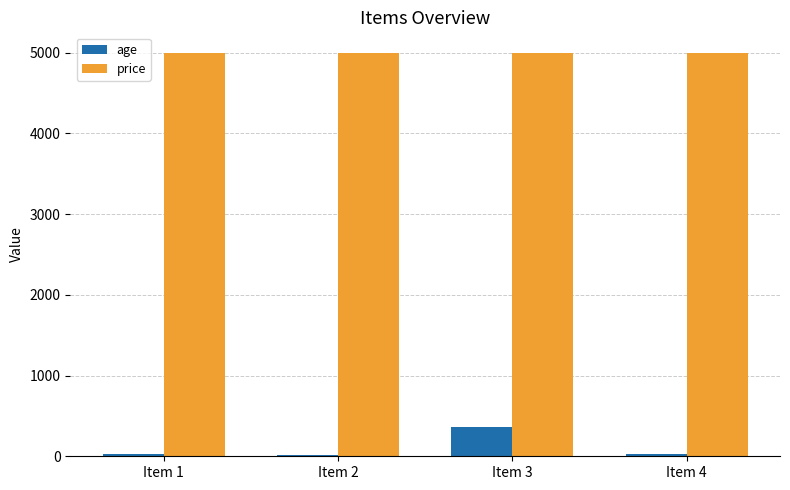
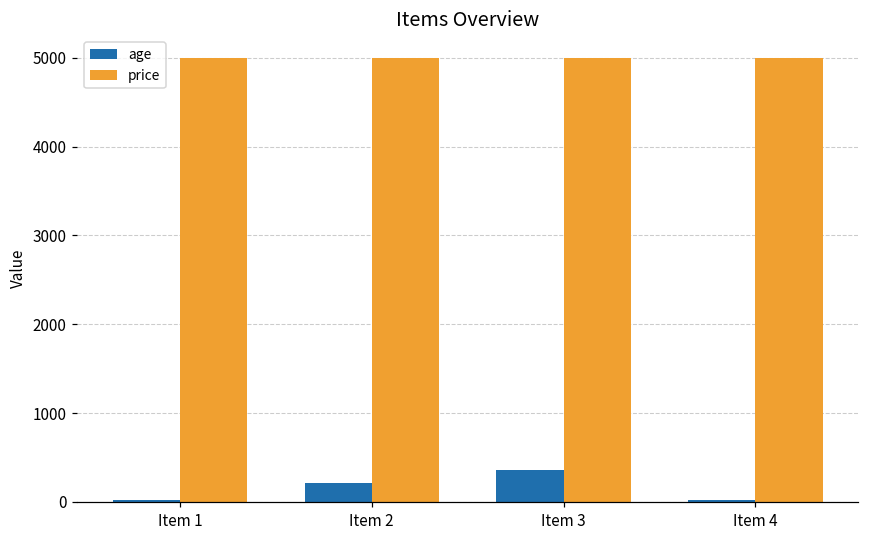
  {
    "age": {
-     "Item 2": 0,
+     "Item 2": 200,
      "Item 3": 400
    },
    "price": {
      "Item 1": 5000,
      "Item 2": 5000,
      "Item 3": 5000,
      "Item 4": 5000
    }
  }
